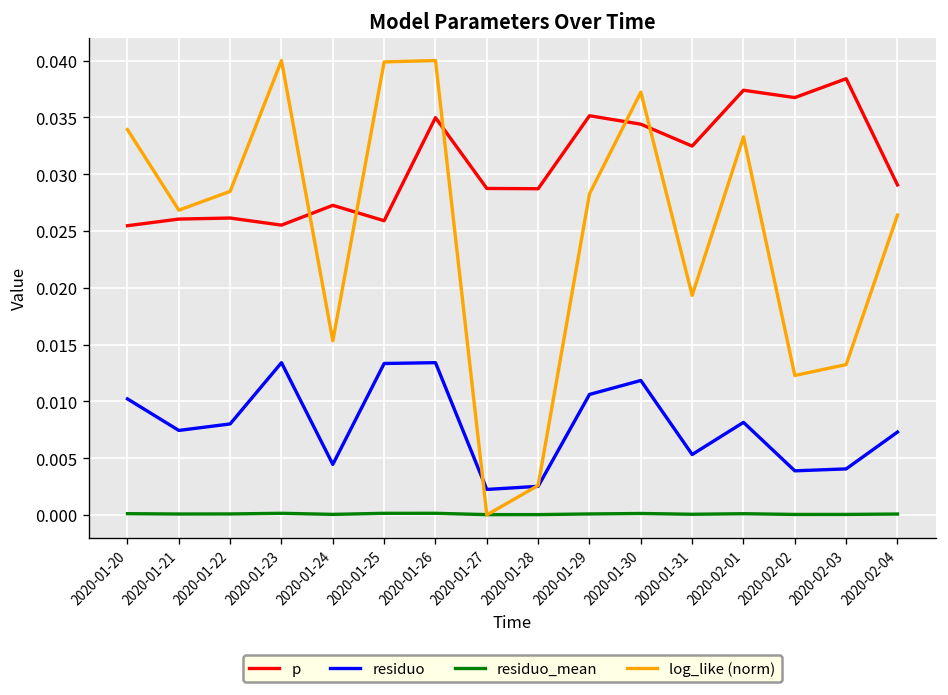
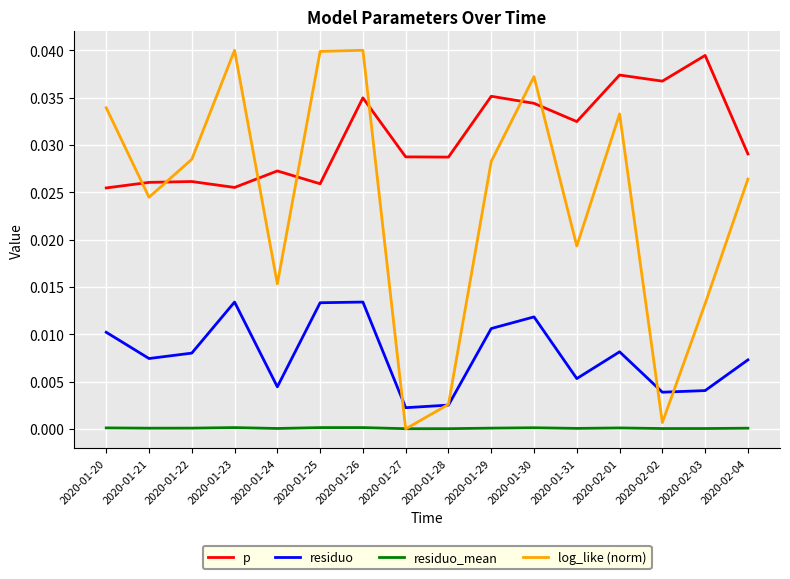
  {
    "p": {
      "2020-01-20": 0.025,
      "2020-01-21": 0.026,
      "2020-01-22": 0.026,
      "2020-01-23": 0.026,
      "2020-01-24": 0.027,
      "2020-01-25": 0.026,
      "2020-01-26": 0.035,
      "2020-01-27": 0.029,
      "2020-01-28": 0.029,
      "2020-01-29": 0.035,
      "2020-01-30": 0.034,
      "2020-01-31": 0.032,
      "2020-02-01": 0.037,
      "2020-02-02": 0.037,
-     "2020-02-03": 0.038,
+     "2020-02-03": 0.039,
      "2020-02-04": 0.029
    },
    "residuo": {
      "2020-01-20": 0.010,
      "2020-01-21": 0.007,
      "2020-01-22": 0.008,
      "2020-01-23": 0.013,
      "2020-01-24": 0.004,
      "2020-01-25": 0.013,
      "2020-01-26": 0.013,
      "2020-01-27": 0.002,
      "2020-01-29": 0.011,
      "2020-01-30": 0.012,
      "2020-01-31": 0.005,
      "2020-02-01": 0.008,
      "2020-02-02": 0.004,
      "2020-02-03": 0.004,
      "2020-02-04": 0.007
    },
    "residuo_mean": {
      "2020-01-20": 0.000,
      "2020-01-21": 0.000,
      "2020-01-22": 0.000,
      "2020-01-23": 0.000,
      "2020-01-24": 0.000,
      "2020-01-25": 0.000,
      "2020-01-26": 0.000,
      "2020-01-28": 0.000,
      "2020-01-29": 0.000,
      "2020-01-30": 0.000,
      "2020-01-31": 0.000,
      "2020-02-01": 0.000,
      "2020-02-02": 0.000,
      "2020-02-03": 0.000,
      "2020-02-04": 0.000
    },
    "log_like (norm)": {
      "2020-01-20": 0.034,
-     "2020-01-21": 0.027,
+     "2020-01-21": 0.024,
      "2020-01-22": 0.028,
      "2020-01-23": 0.040,
      "2020-01-24": 0.015,
      "2020-01-25": 0.040,
      "2020-01-26": 0.040,
      "2020-01-29": 0.028,
      "2020-01-30": 0.037,
      "2020-01-31": 0.019,
      "2020-02-01": 0.033,
-     "2020-02-02": 0.012,
+     "2020-02-02": 0.001,
      "2020-02-03": 0.013,
      "2020-02-04": 0.026
    }
  }
